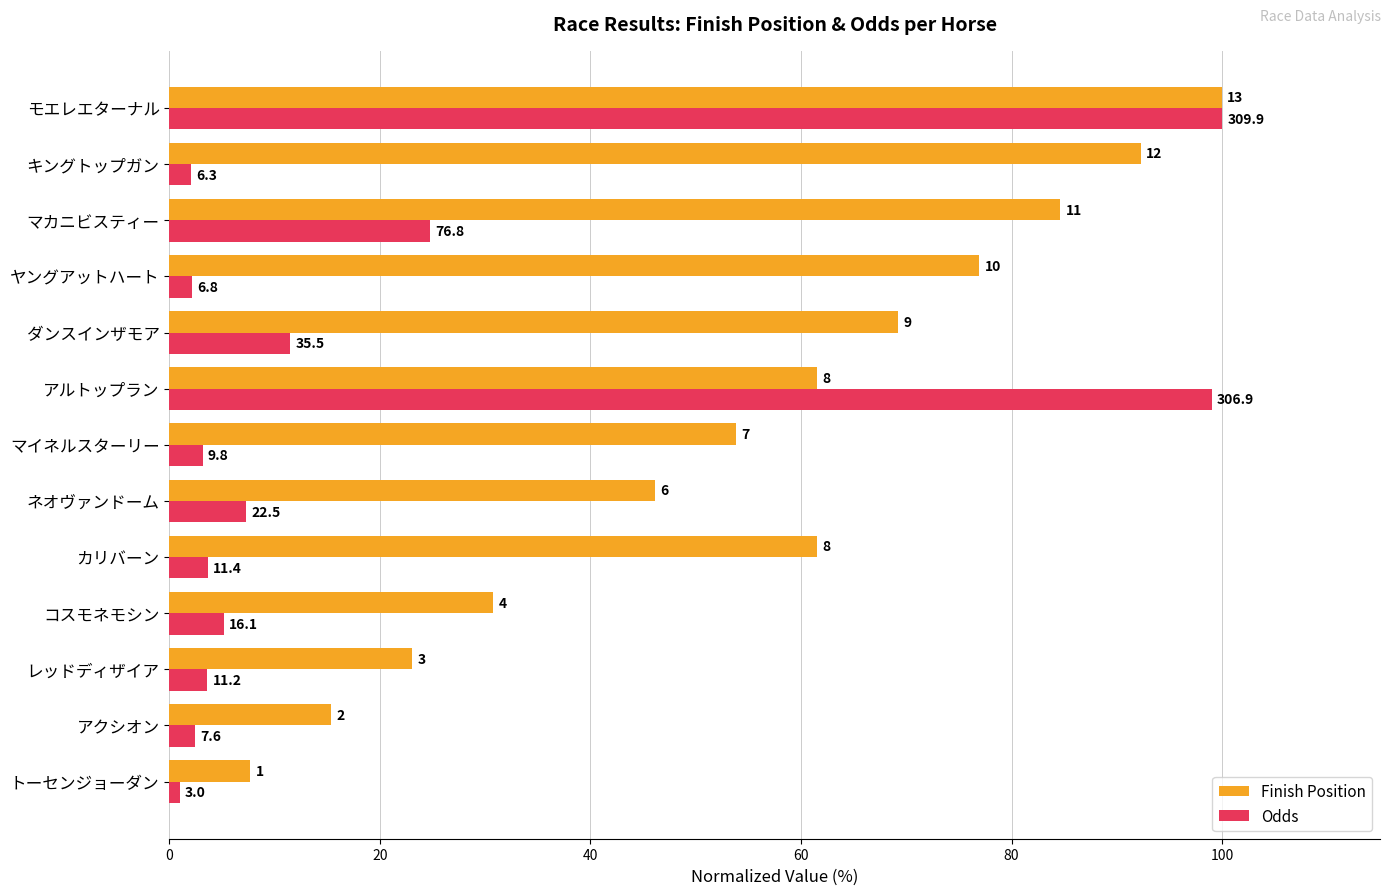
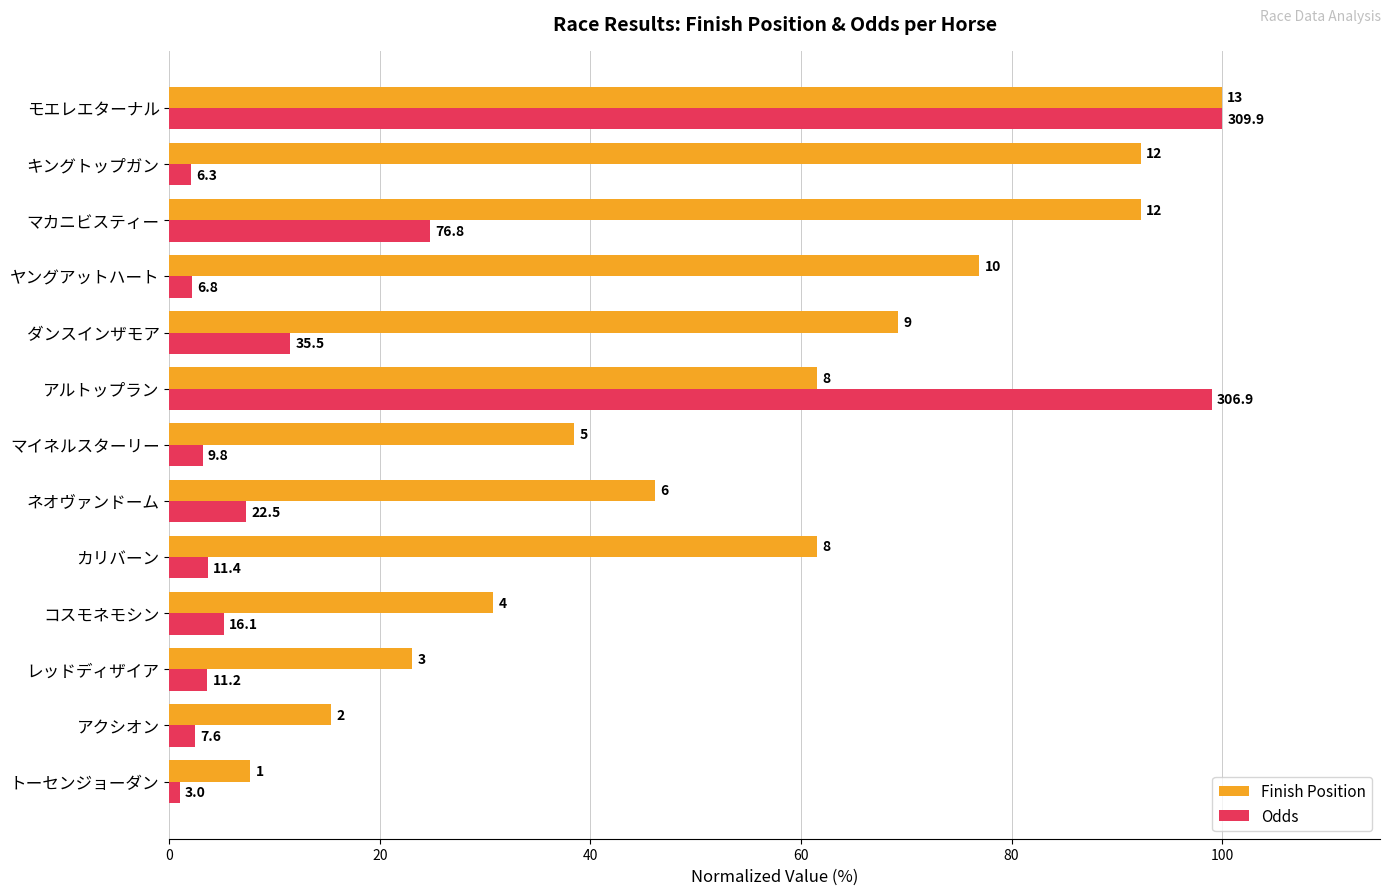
  {
    "Finish Position": {
-     "マカニビスティー": 11,
-     "マイネルスターリー": 7
+     "マカニビスティー": 12,
+     "マイネルスターリー": 5
    }
  }
